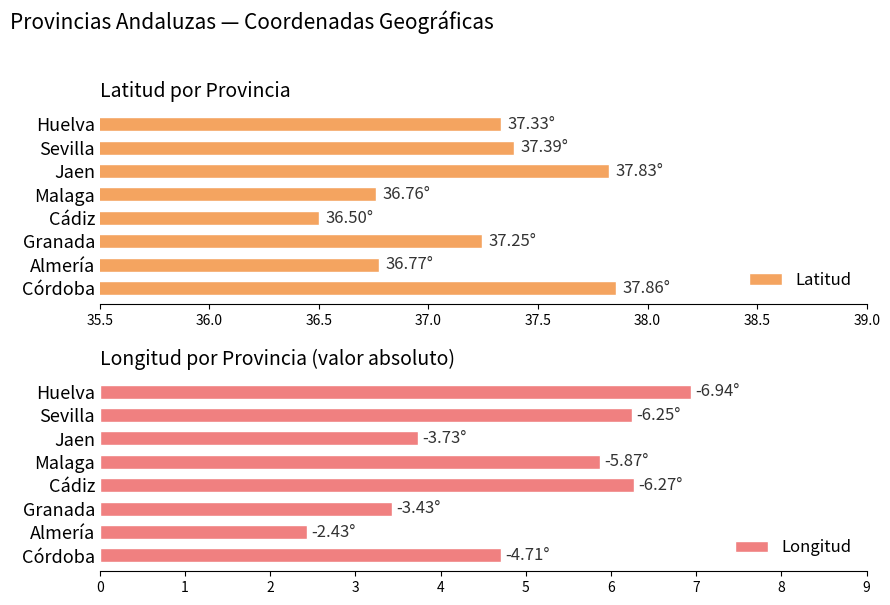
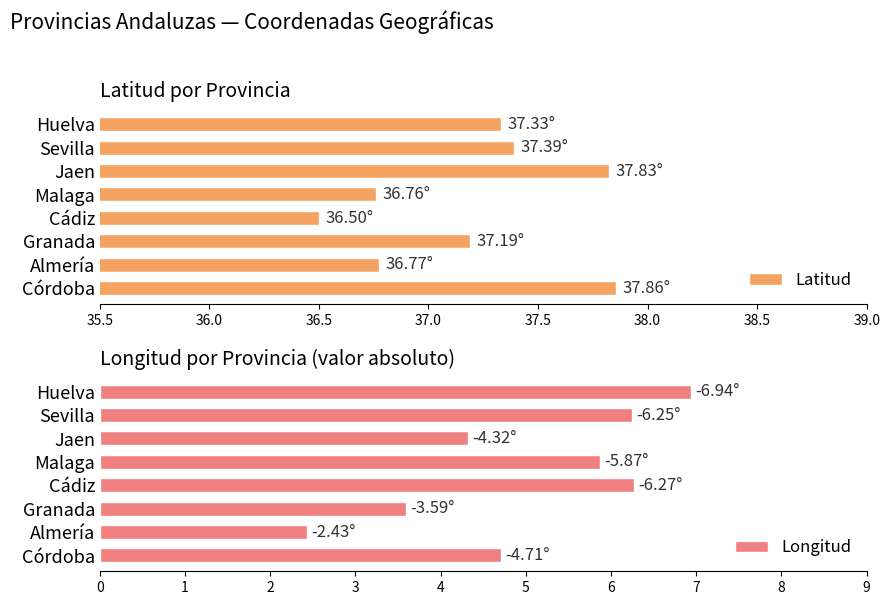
  {
    "Latitud por Provincia": {
      "Huelva": "37.33°",
      "Sevilla": "37.39°",
      "Jaen": "37.83°",
      "Malaga": "36.76°",
      "Cádiz": "36.50°",
-     "Granada": "37.25°",
+     "Granada": "37.19°",
      "Almería": "36.77°",
      "Córdoba": "37.86°"
    },
    "Longitud por Provincia (valor absoluto)": {
-     "Jaen": "-3.73°",
-     "Granada": "-3.43°"
+     "Jaen": "-4.32°",
+     "Granada": "-3.59°"
    }
  }
